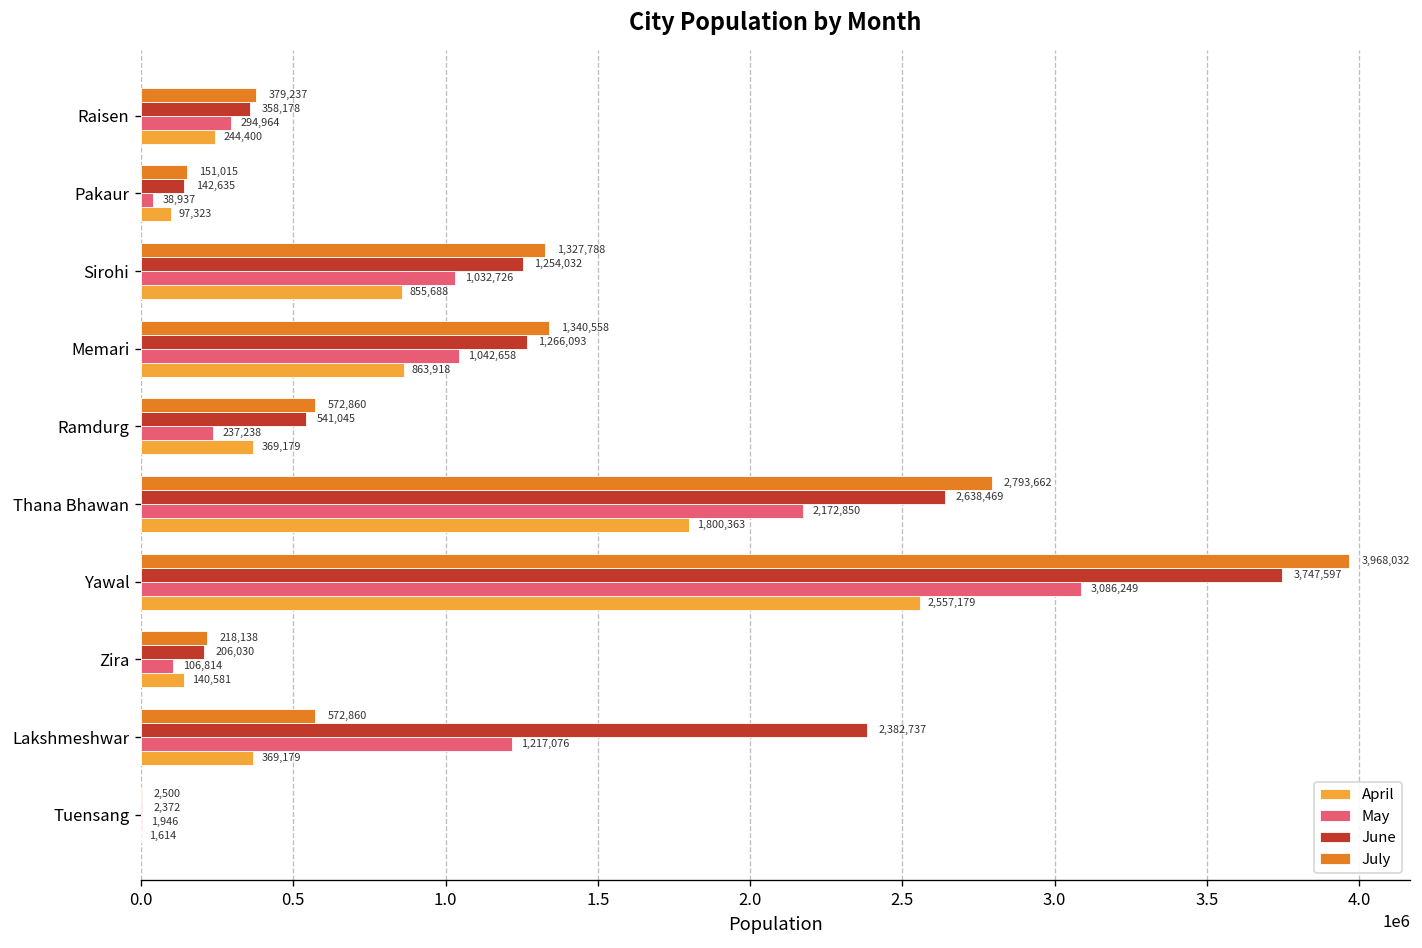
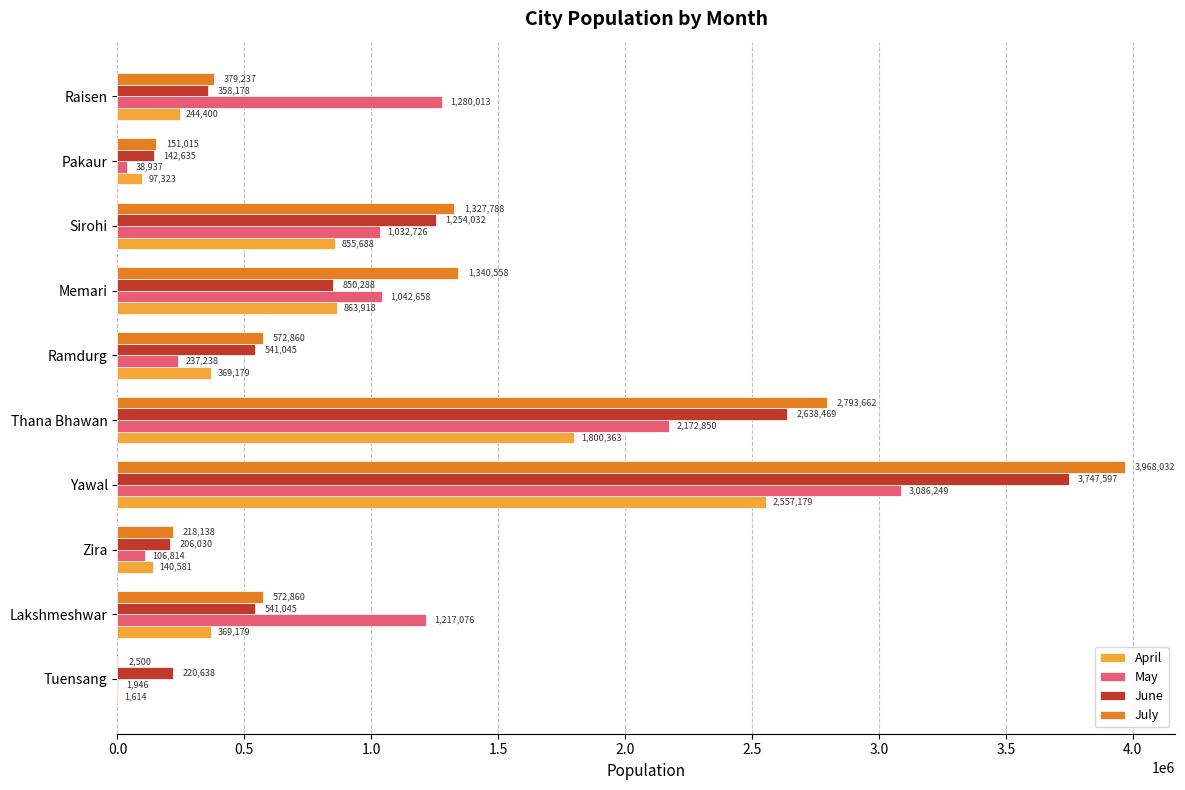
  {
    "May": {
-     "Raisen": "294,964",
+     "Raisen": "1,280,013",
      "Pakaur": "38,937",
      "Sirohi": "1,032,726",
      "Memari": "1,042,658",
      "Ramdurg": "237,238",
      "Thana Bhawan": "2,172,850",
      "Yawal": "3,086,249",
      "Zira": "106,814",
      "Lakshmeshwar": "1,217,076",
      "Tuensang": "1,946"
    },
    "June": {
      "Raisen": "358,178",
      "Pakaur": "142,635",
      "Sirohi": "1,254,032",
-     "Memari": "1,266,093",
+     "Memari": "850,288",
      "Ramdurg": "541,045",
      "Thana Bhawan": "2,638,469",
      "Yawal": "3,747,597",
      "Zira": "206,030",
-     "Lakshmeshwar": "2,382,737",
-     "Tuensang": "2,372"
+     "Lakshmeshwar": "541,045",
+     "Tuensang": "220,638"
    }
  }
